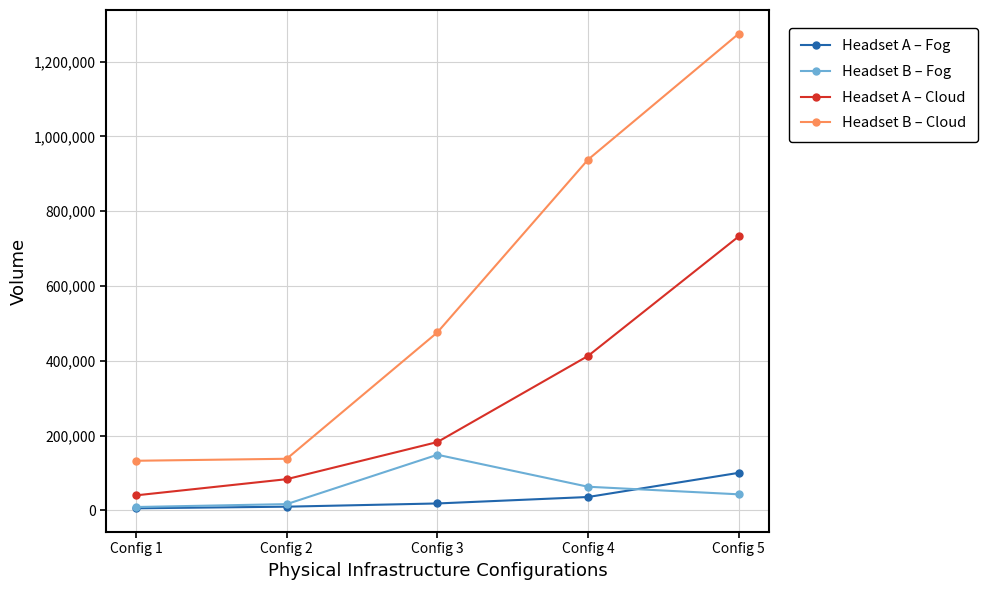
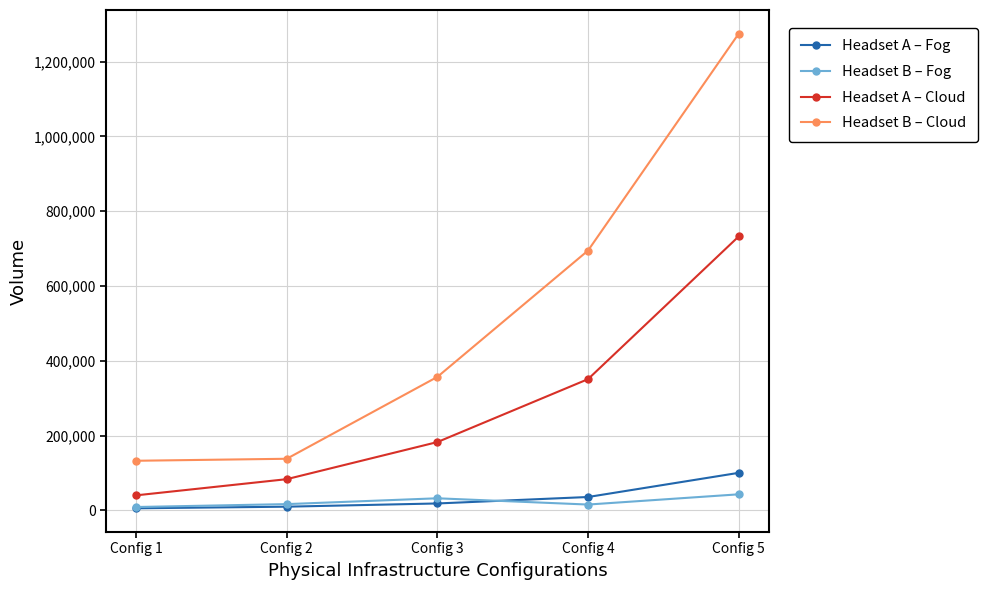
  {
    "Headset A – Fog": {
      "Config 2": "10,000",
      "Config 3": "20,000",
      "Config 4": "40,000",
      "Config 5": "100,000"
    },
    "Headset B – Fog": {
      "Config 2": "20,000",
-     "Config 3": "150,000",
-     "Config 4": "60,000",
+     "Config 3": "30,000",
+     "Config 4": "20,000",
      "Config 5": "40,000"
    },
    "Headset A – Cloud": {
      "Config 1": "40,000",
      "Config 2": "80,000",
      "Config 3": "180,000",
-     "Config 4": "410,000",
+     "Config 4": "350,000",
      "Config 5": "730,000"
    },
    "Headset B – Cloud": {
      "Config 1": "130,000",
      "Config 2": "140,000",
-     "Config 3": "480,000",
-     "Config 4": "940,000",
+     "Config 3": "360,000",
+     "Config 4": "690,000",
      "Config 5": "1,270,000"
    }
  }
